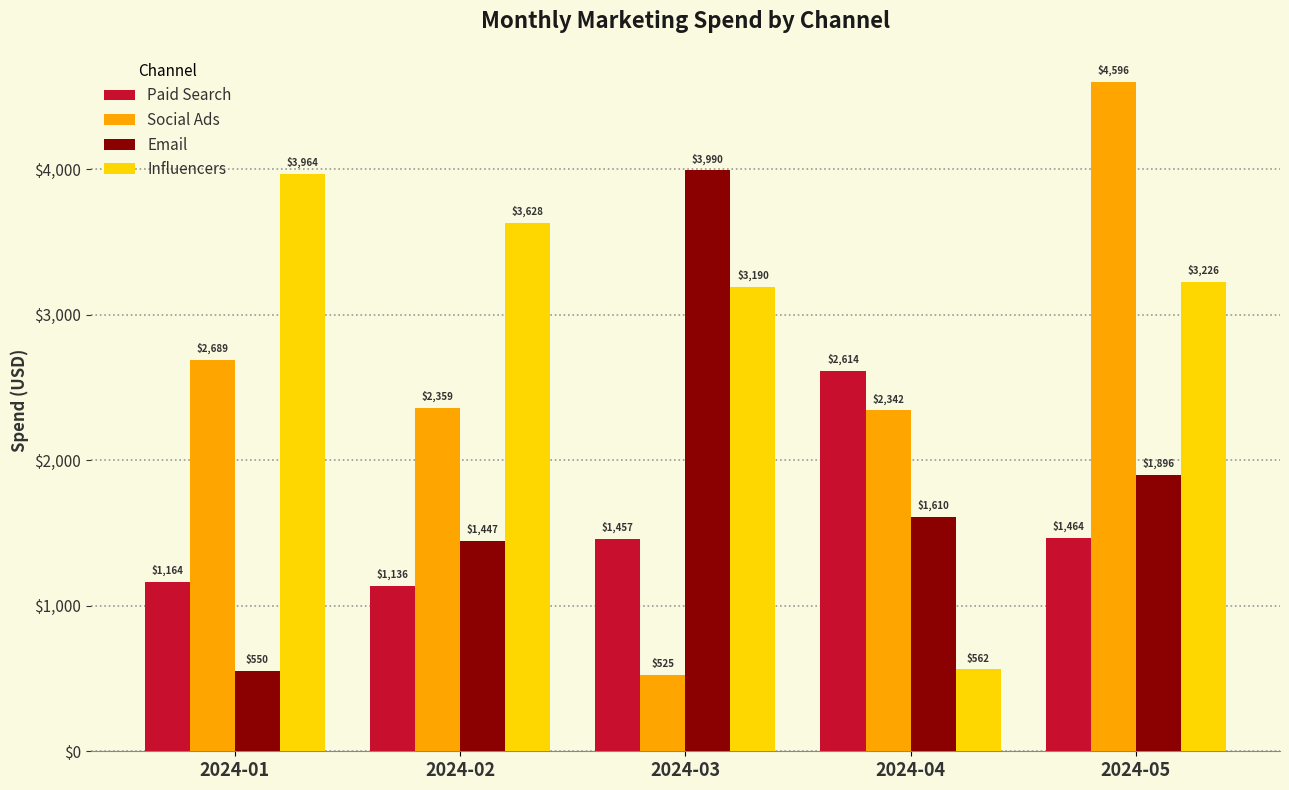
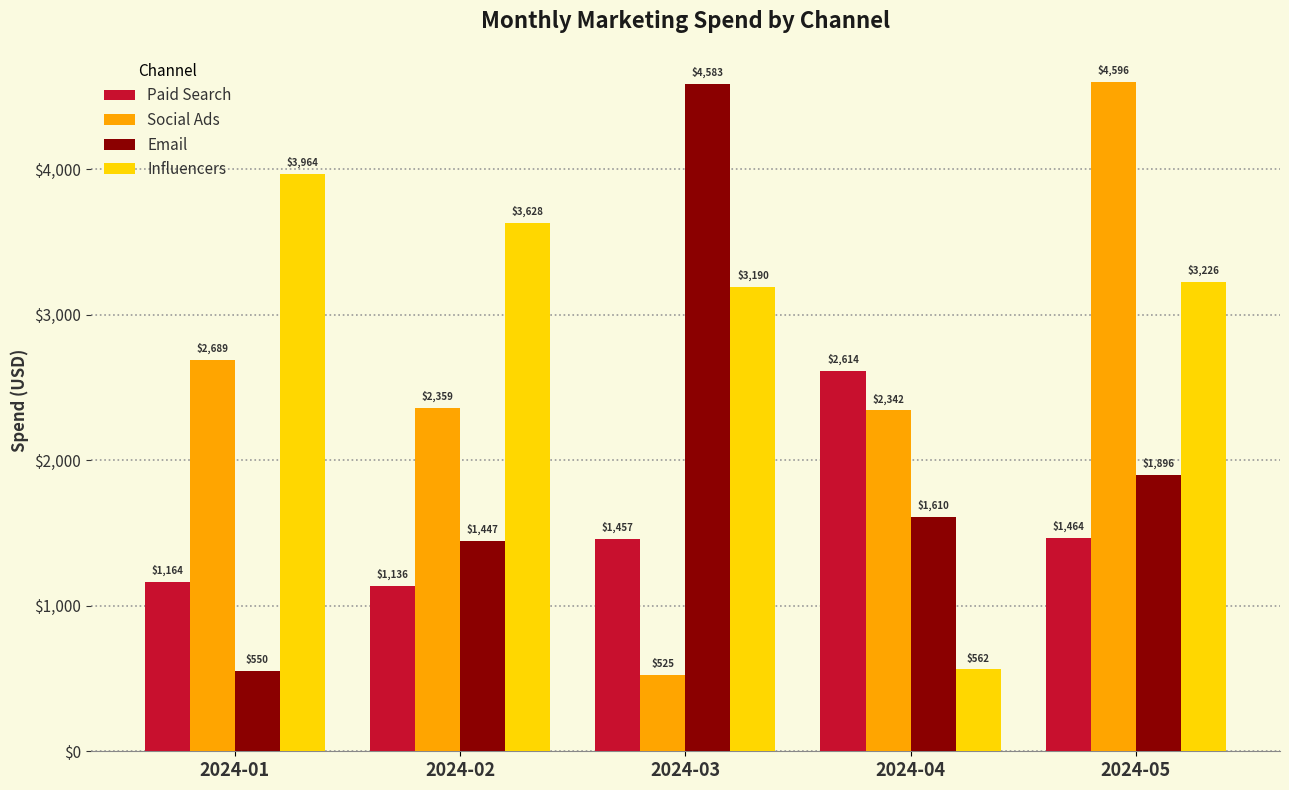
  {
    "Paid Search": {
      "2024-01": "$1,164",
      "2024-02": "$1,136",
      "2024-03": "$1,457",
      "2024-04": "$2,614",
      "2024-05": "$1,464"
    },
    "Email": {
      "2024-01": "$550",
      "2024-02": "$1,447",
-     "2024-03": "$3,990",
+     "2024-03": "$4,583",
      "2024-04": "$1,610",
      "2024-05": "$1,896"
    }
  }
